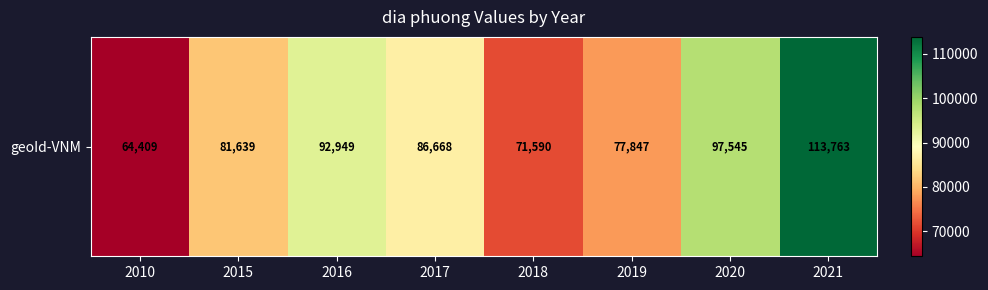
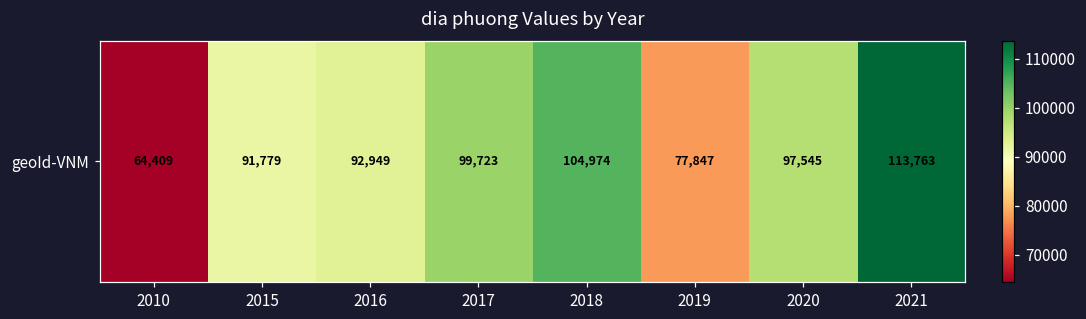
  {
    "geoId-VNM": {
      "2010": "64,409",
-     "2015": "81,639",
+     "2015": "91,779",
      "2016": "92,949",
-     "2017": "86,668",
-     "2018": "71,590",
+     "2017": "99,723",
+     "2018": "104,974",
      "2019": "77,847",
      "2020": "97,545",
      "2021": "113,763"
    }
  }
